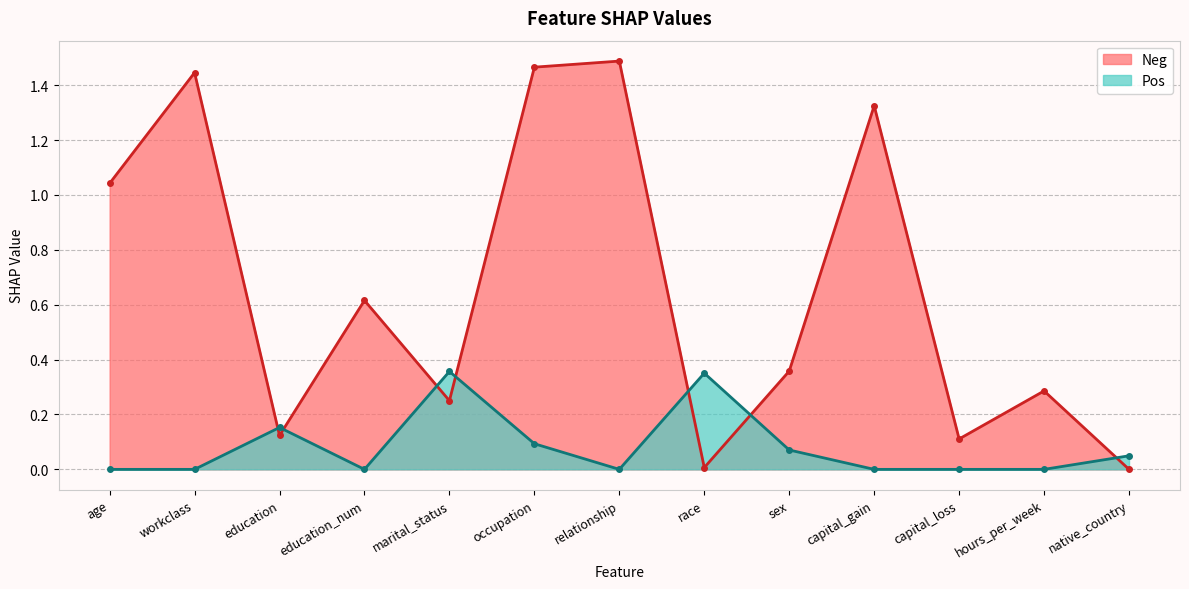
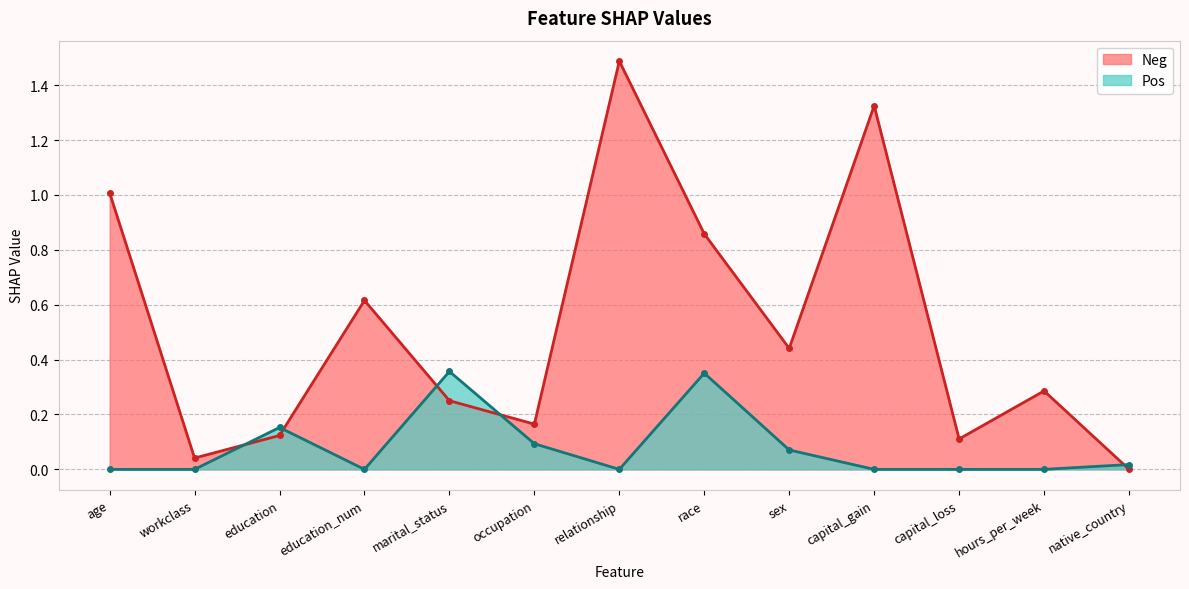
  {
    "Neg": {
-     "age": 1.04,
-     "workclass": 1.45,
+     "age": 1.01,
+     "workclass": 0.04,
      "education": 0.12,
      "education_num": 0.62,
      "marital_status": 0.25,
-     "occupation": 1.47,
+     "occupation": 0.16,
      "relationship": 1.49,
-     "race": 0.01,
-     "sex": 0.36,
+     "race": 0.86,
+     "sex": 0.44,
      "capital_gain": 1.33,
      "capital_loss": 0.11,
      "hours_per_week": 0.29,
      "native_country": 0.00
    },
    "Pos": {
      "age": 0.00,
      "workclass": 0.00,
      "education": 0.15,
      "education_num": 0.00,
      "marital_status": 0.36,
      "occupation": 0.09,
      "relationship": 0.00,
      "race": 0.35,
      "sex": 0.07,
      "capital_gain": 0.00,
      "capital_loss": 0.00,
      "hours_per_week": 0.00,
-     "native_country": 0.05
+     "native_country": 0.02
    }
  }
